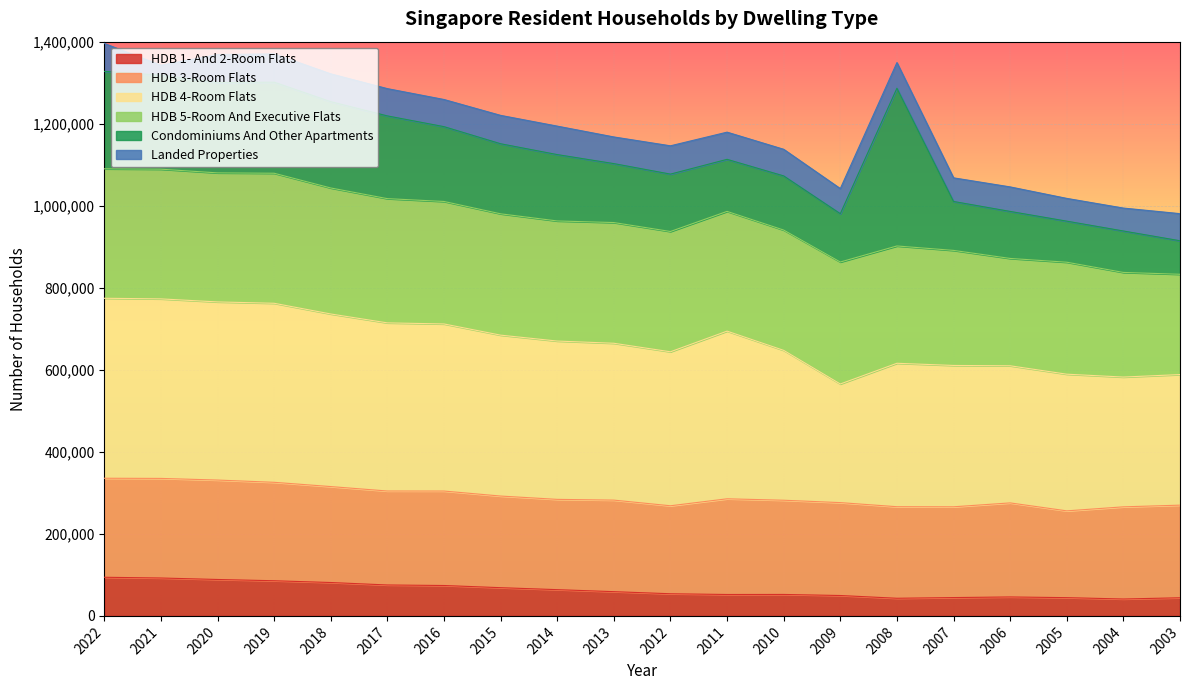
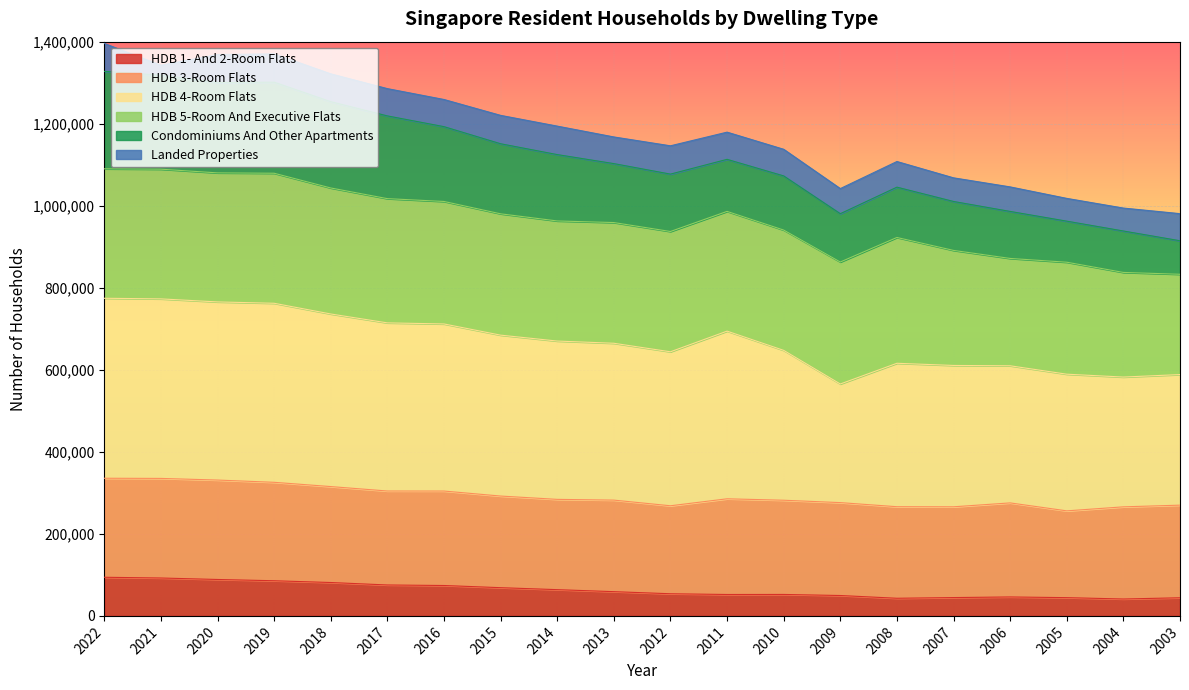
  {
    "HDB 1- And 2-Room Flats": {
      "2022": "90,000",
      "2021": "90,000",
      "2020": "90,000",
      "2019": "90,000",
      "2018": "80,000",
      "2017": "80,000",
      "2016": "70,000",
      "2015": "70,000",
      "2014": "60,000",
      "2013": "60,000",
      "2012": "50,000",
      "2011": "50,000",
      "2010": "50,000",
      "2009": "50,000",
      "2008": "40,000",
      "2007": "40,000",
      "2006": "50,000",
      "2005": "40,000",
      "2004": "40,000",
      "2003": "40,000"
    },
    "HDB 3-Room Flats": {
      "2022": "240,000",
      "2021": "240,000",
      "2020": "240,000",
      "2019": "240,000",
      "2018": "230,000",
      "2017": "230,000",
      "2016": "230,000",
      "2015": "220,000",
      "2014": "220,000",
      "2013": "220,000",
      "2012": "210,000",
      "2011": "230,000",
      "2010": "230,000",
      "2009": "230,000",
      "2008": "220,000",
      "2007": "220,000",
      "2006": "230,000",
      "2005": "210,000",
      "2004": "220,000",
      "2003": "230,000"
    },
    "HDB 4-Room Flats": {
      "2022": "440,000",
      "2021": "440,000",
      "2020": "430,000",
      "2019": "440,000",
      "2018": "420,000",
      "2017": "410,000",
      "2016": "410,000",
      "2015": "390,000",
      "2014": "390,000",
      "2013": "380,000",
      "2012": "380,000",
      "2011": "410,000",
      "2010": "370,000",
      "2009": "290,000",
      "2008": "350,000",
      "2007": "340,000",
      "2006": "330,000",
      "2005": "330,000",
      "2004": "320,000",
      "2003": "320,000"
    },
    "HDB 5-Room And Executive Flats": {
      "2022": "320,000",
      "2021": "320,000",
      "2020": "310,000",
      "2019": "320,000",
      "2018": "310,000",
      "2017": "300,000",
      "2016": "300,000",
      "2015": "300,000",
      "2014": "290,000",
      "2013": "290,000",
      "2012": "290,000",
      "2011": "290,000",
      "2010": "290,000",
      "2009": "300,000",
-     "2008": "290,000",
+     "2008": "310,000",
      "2007": "280,000",
      "2006": "260,000",
      "2005": "270,000",
      "2004": "260,000",
      "2003": "240,000"
    },
    "Condominiums And Other Apartments": {
      "2022": "240,000",
      "2017": "200,000",
      "2016": "180,000",
      "2015": "170,000",
      "2014": "160,000",
      "2013": "140,000",
      "2012": "140,000",
      "2011": "130,000",
      "2010": "130,000",
      "2009": "120,000",
-     "2008": "380,000",
+     "2008": "120,000",
      "2007": "120,000",
      "2006": "110,000",
      "2005": "100,000",
      "2004": "100,000",
      "2003": "80,000"
    },
    "Landed Properties": {
      "2022": "70,000",
      "2017": "70,000",
      "2016": "70,000",
      "2015": "70,000",
      "2014": "70,000",
      "2013": "70,000",
      "2012": "70,000",
      "2011": "70,000",
      "2010": "60,000",
      "2009": "60,000",
      "2008": "60,000",
      "2007": "60,000",
      "2006": "60,000",
      "2005": "60,000",
      "2004": "60,000",
      "2003": "70,000"
    }
  }
